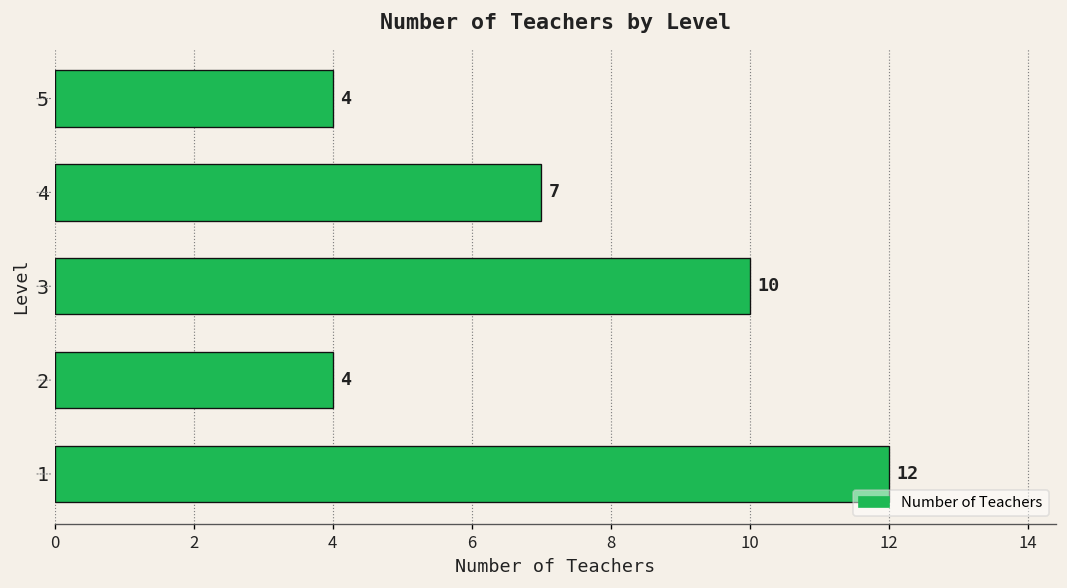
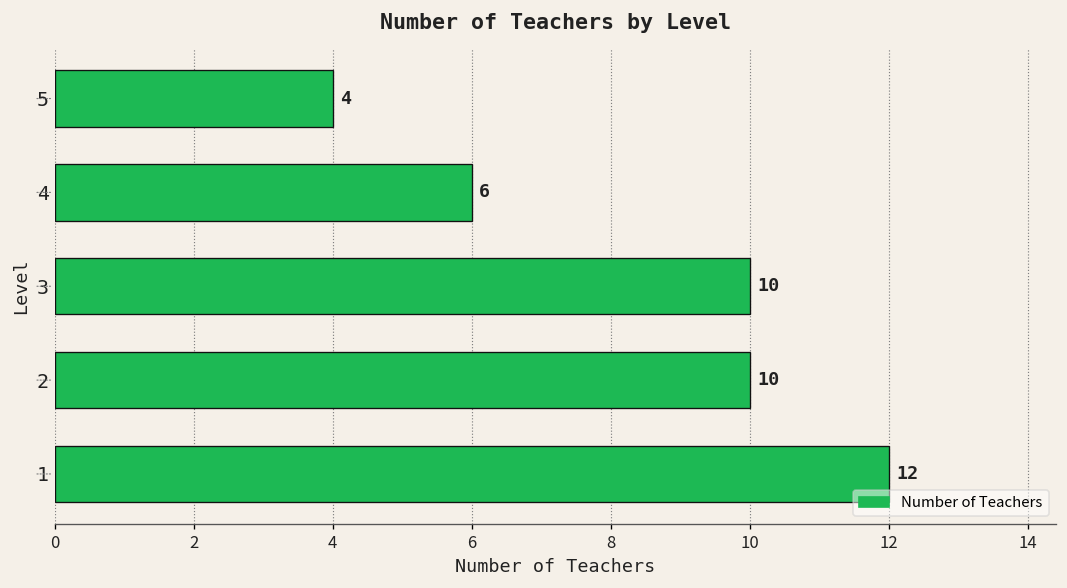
  {
    "Number of Teachers": {
      "5": 4,
-     "4": 7,
+     "4": 6,
      "3": 10,
-     "2": 4,
+     "2": 10,
      "1": 12
    }
  }
